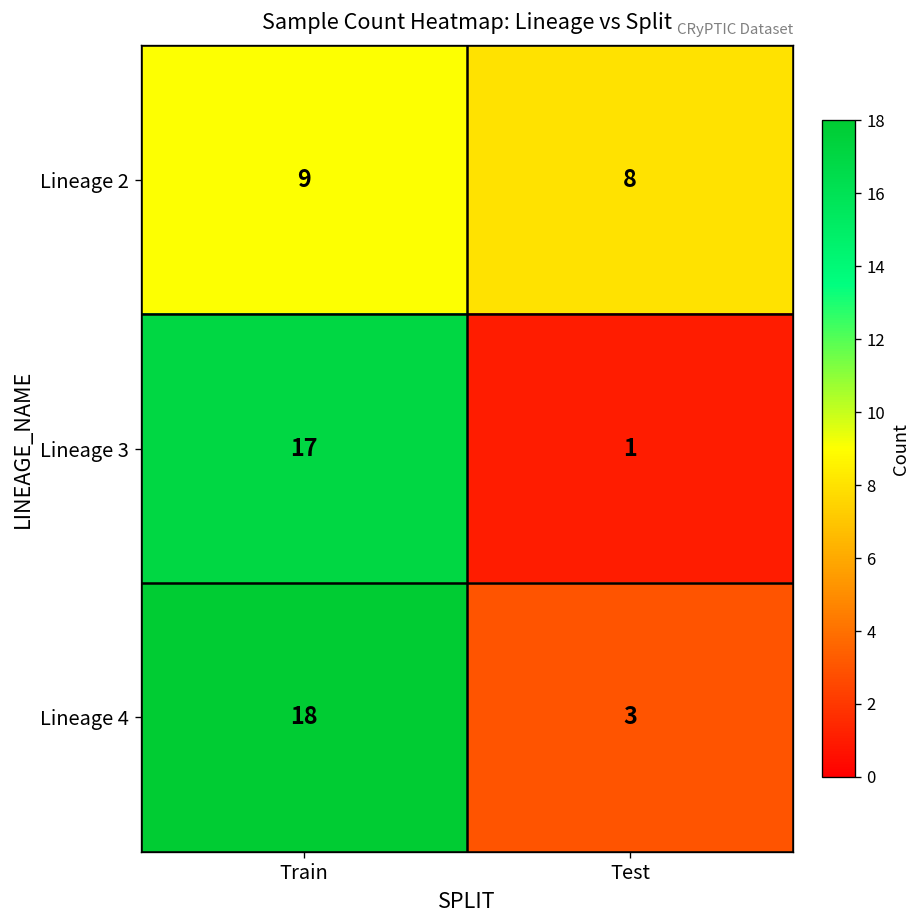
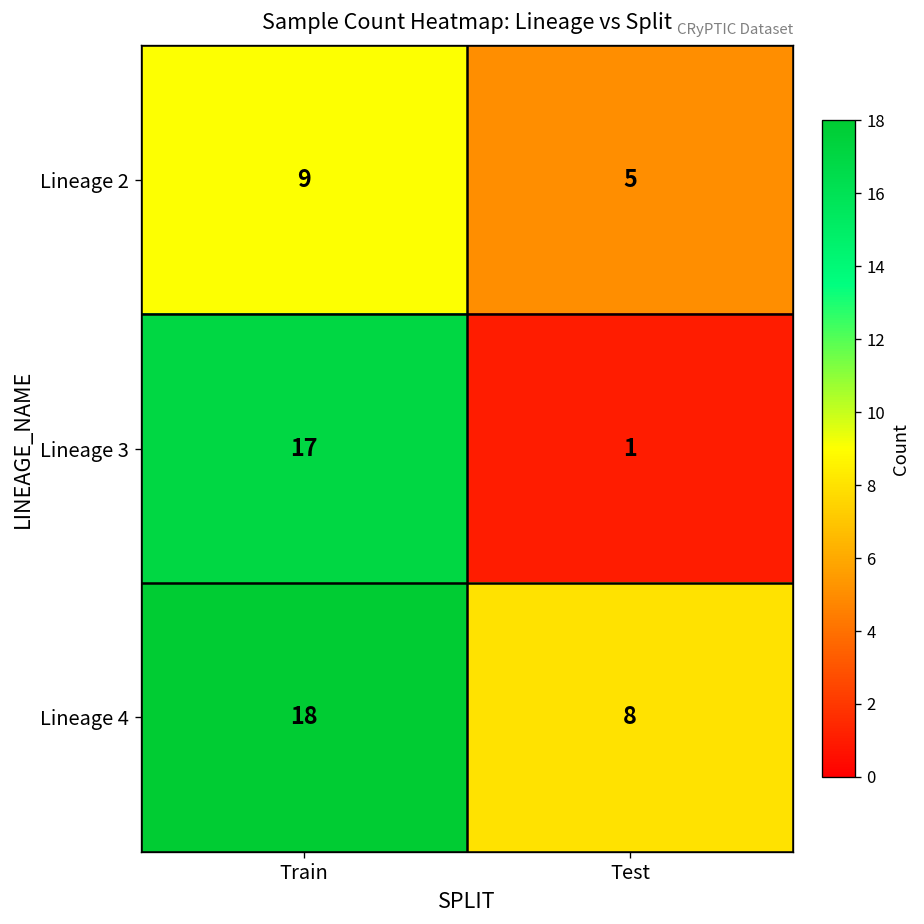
  {
    "Lineage 2": {
      "Train": 9,
-     "Test": 8
+     "Test": 5
    },
    "Lineage 3": {
      "Train": 17,
      "Test": 1
    },
    "Lineage 4": {
      "Train": 18,
-     "Test": 3
+     "Test": 8
    }
  }
